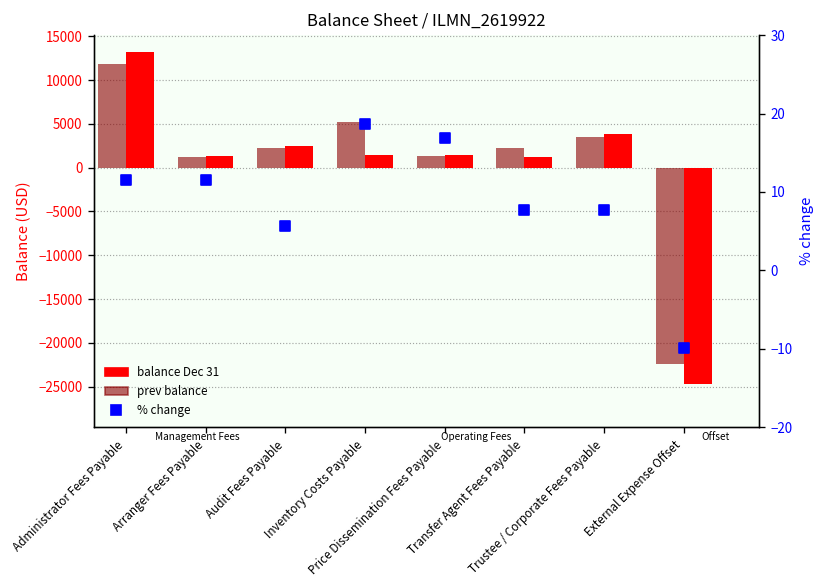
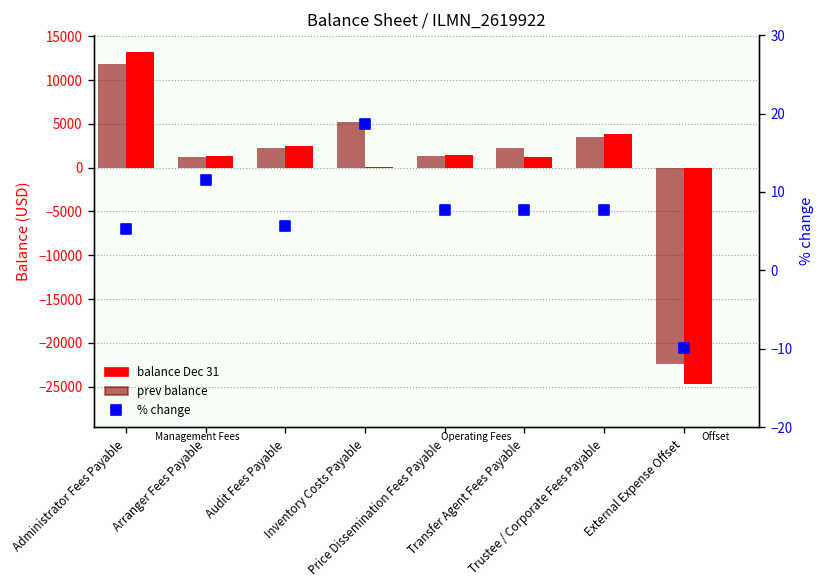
  {
    "balance Dec 31": {
      "Administrator Fees Payable": 13000,
      "Arranger Fees Payable": 1000,
      "Audit Fees Payable": 2000,
-     "Inventory Costs Payable": 1000,
+     "Inventory Costs Payable": 0,
      "Price Dissemination Fees Payable": 1000,
      "Transfer Agent Fees Payable": 1000,
      "Trustee / Corporate Fees Payable": 4000,
      "External Expense Offset": -25000
    },
    "prev balance": {
      "Administrator Fees Payable": 12000,
      "Arranger Fees Payable": 1000,
      "Audit Fees Payable": 2000,
      "Inventory Costs Payable": 5000,
      "Price Dissemination Fees Payable": 1000,
      "Transfer Agent Fees Payable": 2000,
      "Trustee / Corporate Fees Payable": 4000,
      "External Expense Offset": -22000
    },
    "% change": {
-     "Administrator Fees Payable": 12,
-     "Price Dissemination Fees Payable": 17
+     "Administrator Fees Payable": 5,
+     "Price Dissemination Fees Payable": 8
    }
  }
